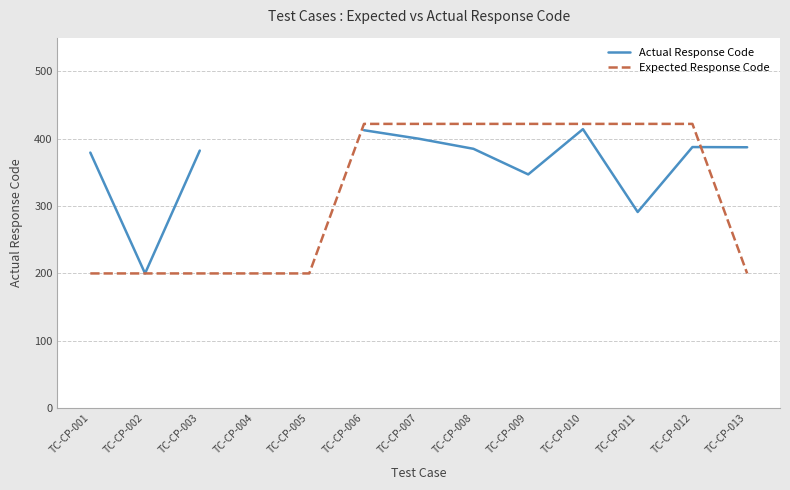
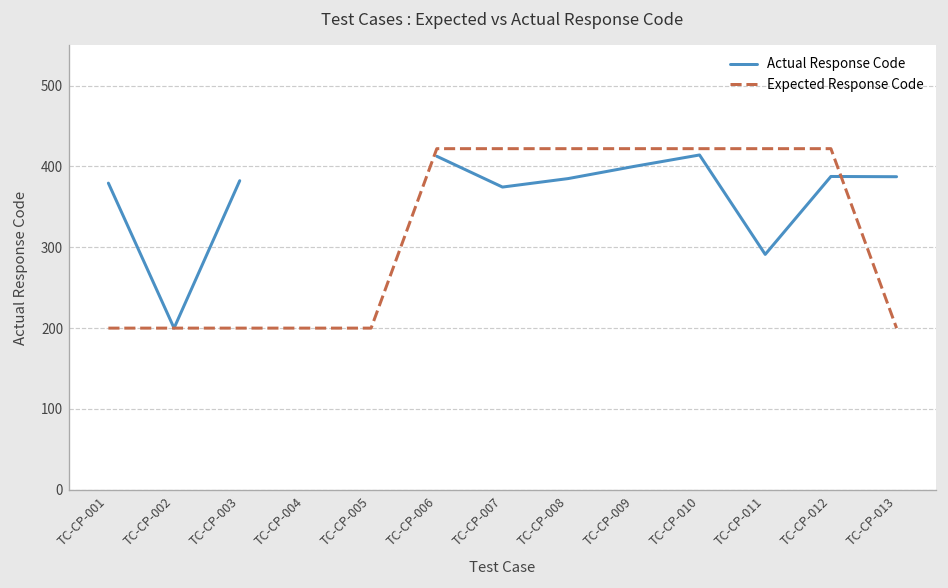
  {
    "Actual Response Code": {
      "TC-CP-001": 380,
      "TC-CP-003": 380,
      "TC-CP-006": 410,
-     "TC-CP-007": 400,
+     "TC-CP-007": 370,
      "TC-CP-008": 390,
-     "TC-CP-009": 350,
+     "TC-CP-009": 400,
      "TC-CP-010": 410,
      "TC-CP-011": 290,
      "TC-CP-012": 390,
      "TC-CP-013": 390
    },
    "Expected Response Code": {
      "TC-CP-001": 200,
      "TC-CP-003": 200,
      "TC-CP-004": 200,
      "TC-CP-005": 200,
      "TC-CP-006": 420,
      "TC-CP-007": 420,
      "TC-CP-008": 420,
      "TC-CP-009": 420,
      "TC-CP-010": 420,
      "TC-CP-011": 420,
      "TC-CP-012": 420,
      "TC-CP-013": 200
    }
  }
